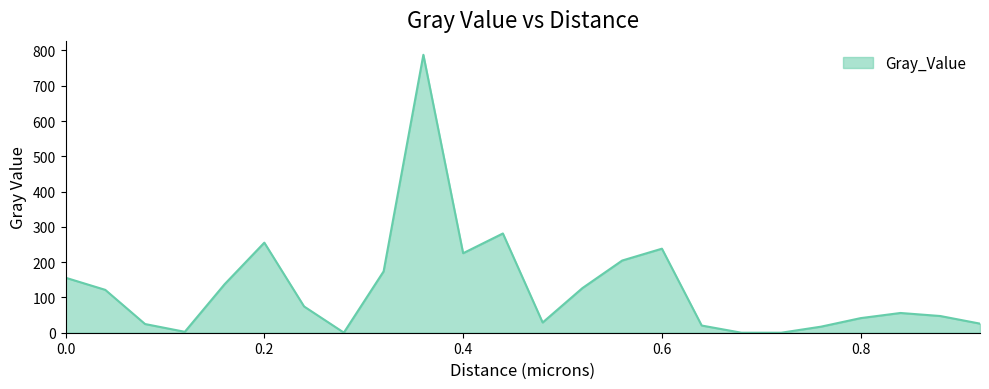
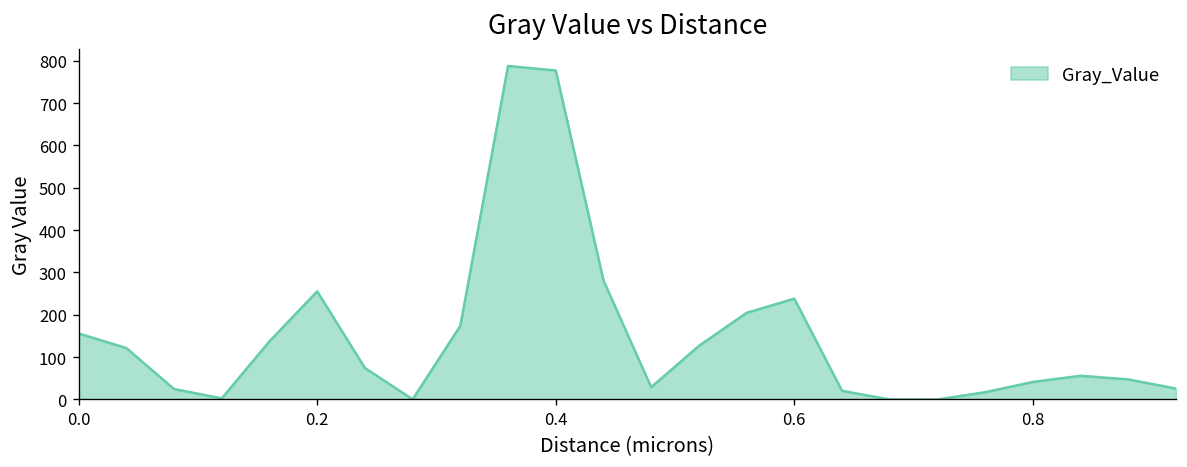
  {
    "0.0": 160,
    "0.2": 260,
-   "0.4": 230,
+   "0.4": 780,
    "0.6": 240,
    "0.8": 40
  }
